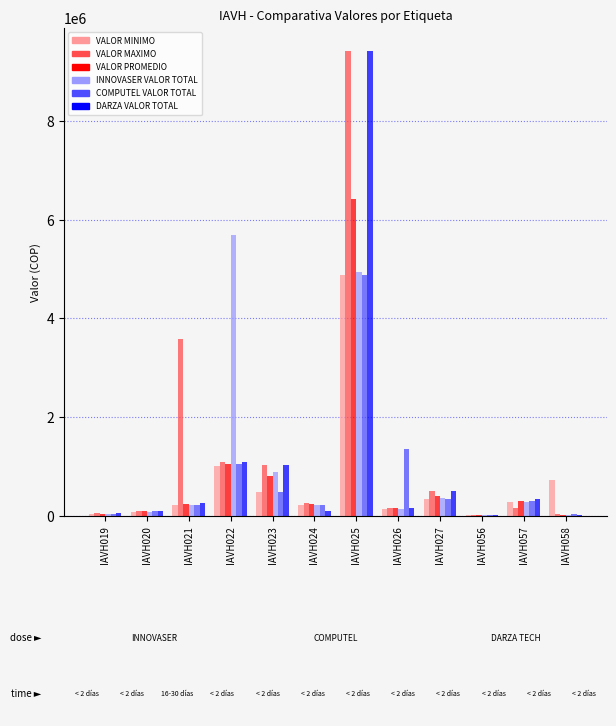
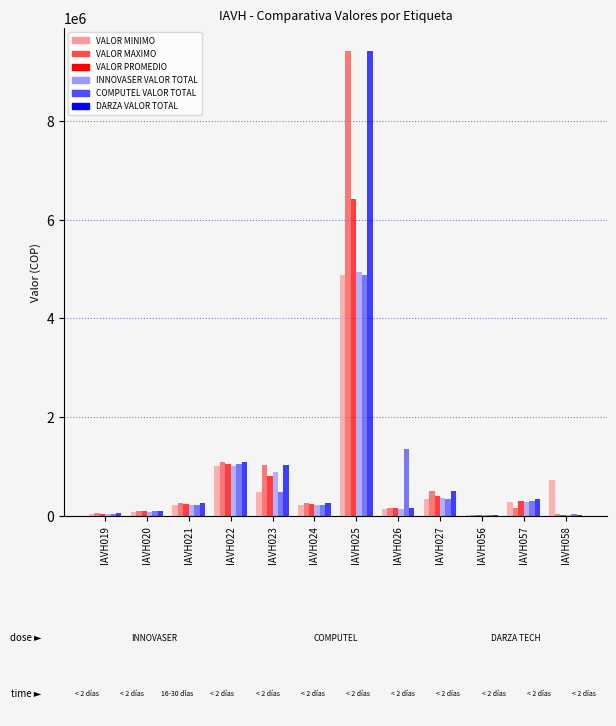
  {
    "VALOR MINIMO": {
      "IAVH020": 100000,
      "IAVH021": 200000,
      "IAVH022": 1000000,
      "IAVH023": 500000,
      "IAVH024": 200000,
      "IAVH025": 4900000,
      "IAVH026": 100000,
      "IAVH027": 300000,
      "IAVH057": 300000,
      "IAVH058": 700000
    },
    "VALOR MAXIMO": {
      "IAVH019": 100000,
      "IAVH020": 100000,
-     "IAVH021": 3600000,
+     "IAVH021": 300000,
      "IAVH022": 1100000,
      "IAVH023": 1000000,
      "IAVH024": 300000,
      "IAVH025": 9400000,
      "IAVH026": 200000,
      "IAVH027": 500000,
      "IAVH057": 200000
    },
    "VALOR PROMEDIO": {
      "IAVH020": 100000,
      "IAVH021": 200000,
      "IAVH022": 1100000,
      "IAVH023": 800000,
      "IAVH024": 200000,
      "IAVH025": 6400000,
      "IAVH026": 200000,
      "IAVH027": 400000,
      "IAVH057": 300000
    },
    "INNOVASER VALOR TOTAL": {
      "IAVH020": 100000,
      "IAVH021": 200000,
-     "IAVH022": 5700000,
+     "IAVH022": 1000000,
      "IAVH023": 900000,
      "IAVH024": 200000,
      "IAVH025": 4900000,
      "IAVH026": 100000,
      "IAVH027": 400000,
      "IAVH057": 300000
    },
    "COMPUTEL VALOR TOTAL": {
      "IAVH020": 100000,
      "IAVH021": 200000,
      "IAVH022": 1100000,
      "IAVH023": 500000,
      "IAVH024": 200000,
      "IAVH025": 4900000,
      "IAVH026": 1300000,
      "IAVH027": 300000,
      "IAVH057": 300000
    },
    "DARZA VALOR TOTAL": {
      "IAVH019": 100000,
      "IAVH020": 100000,
      "IAVH021": 300000,
      "IAVH022": 1100000,
      "IAVH023": 1000000,
-     "IAVH024": 100000,
+     "IAVH024": 300000,
      "IAVH025": 9400000,
      "IAVH026": 200000,
      "IAVH027": 500000,
      "IAVH057": 300000
    }
  }
